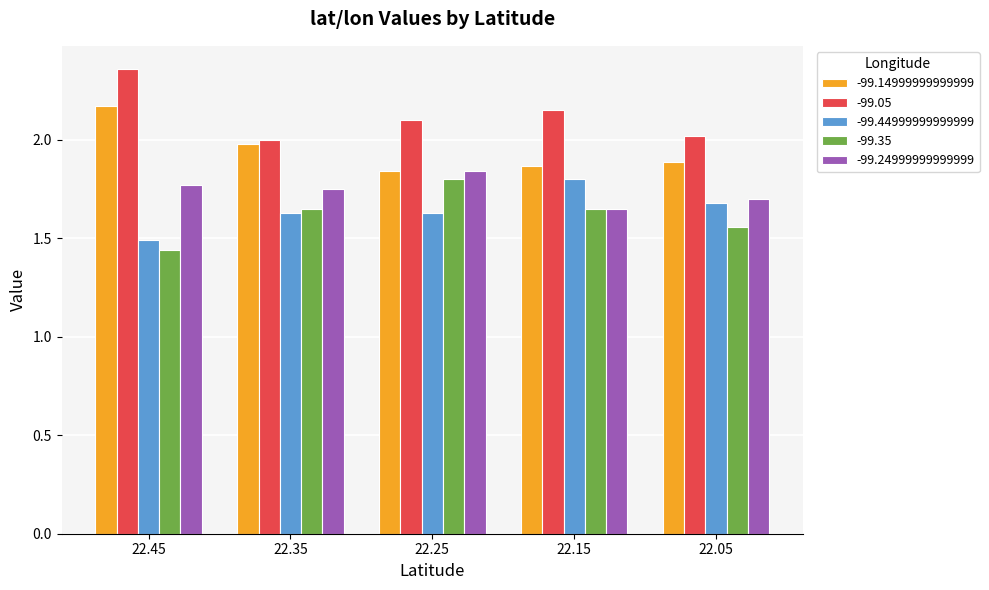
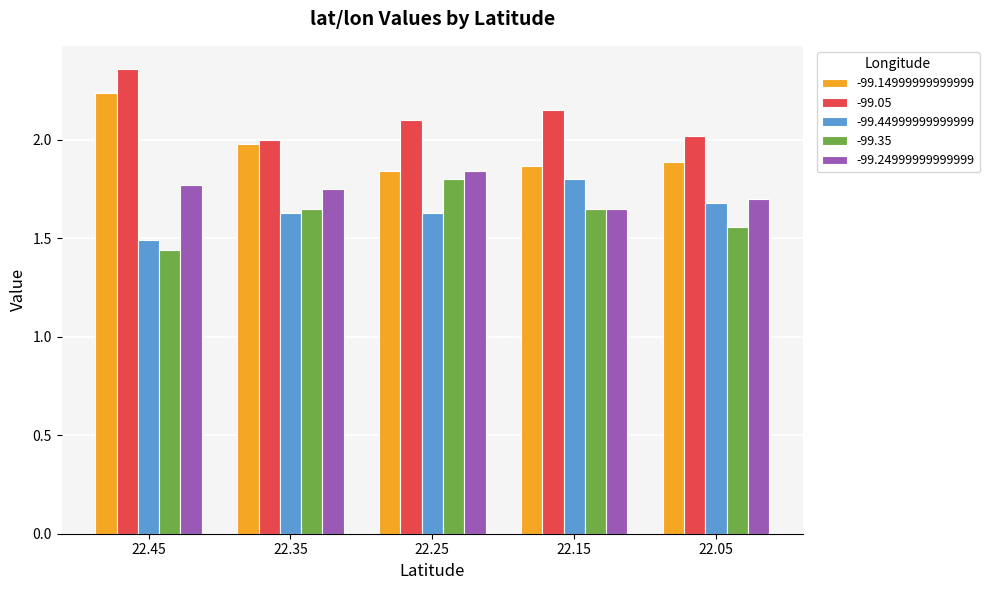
  {
    "-99.14999999999999": {
-     "22.45": 2.17,
+     "22.45": 2.24,
      "22.35": 1.98,
      "22.25": 1.84,
      "22.15": 1.87,
      "22.05": 1.89
    },
    "-99.05": {
      "22.45": 2.36,
      "22.35": 2.00,
      "22.25": 2.10,
      "22.15": 2.15,
      "22.05": 2.02
    },
    "-99.44999999999999": {
      "22.45": 1.49,
      "22.35": 1.63,
      "22.25": 1.63,
      "22.15": 1.80,
      "22.05": 1.68
    },
    "-99.35": {
      "22.45": 1.44,
      "22.35": 1.65,
      "22.25": 1.80,
      "22.15": 1.65,
      "22.05": 1.56
    },
    "-99.24999999999999": {
      "22.45": 1.77,
      "22.35": 1.75,
      "22.25": 1.84,
      "22.15": 1.65,
      "22.05": 1.70
    }
  }
